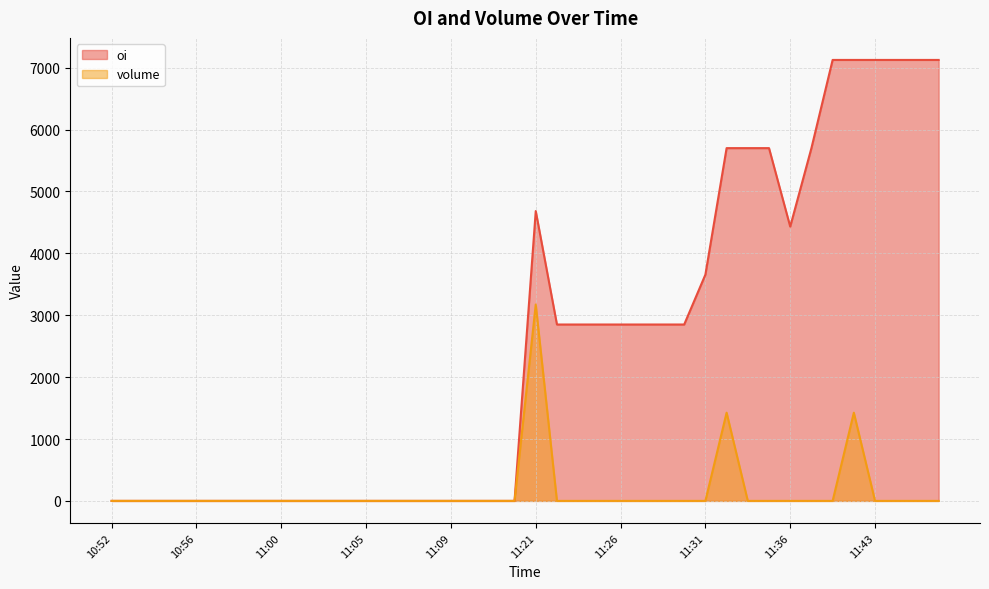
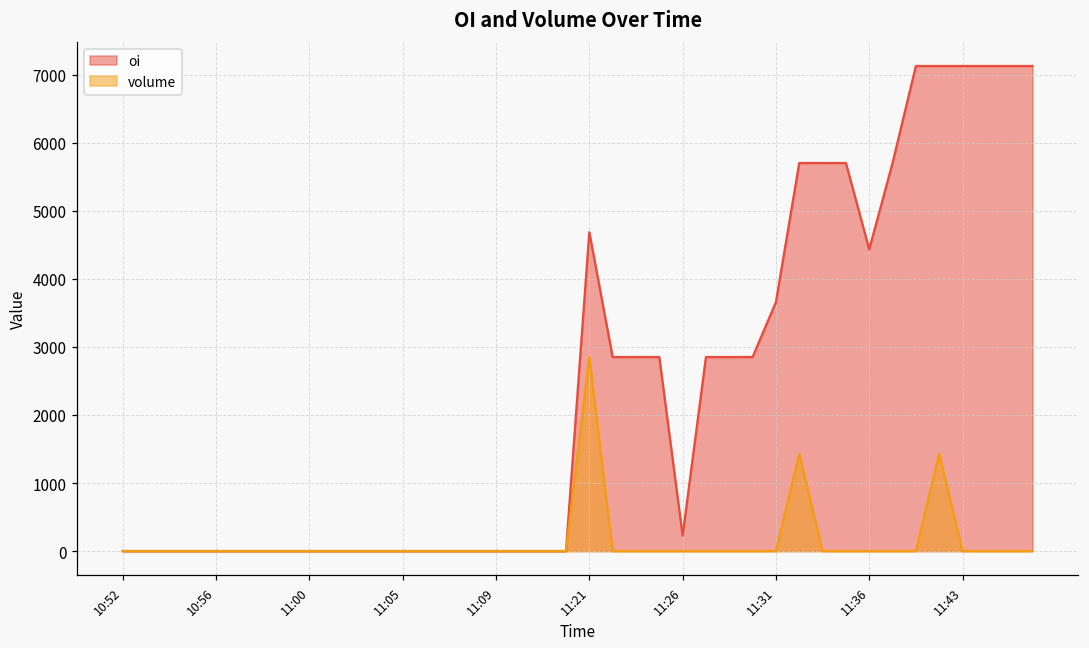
  {
    "oi": {
      "11:21": 4700,
-     "11:26": 2900,
+     "11:26": 200,
      "11:31": 3700,
      "11:36": 4400,
      "11:43": 7100
    },
    "volume": {
-     "11:21": 3200,
+     "11:21": 2900,
      "11:26": 0,
      "11:31": 0,
      "11:36": 0,
      "11:43": 0
    }
  }
